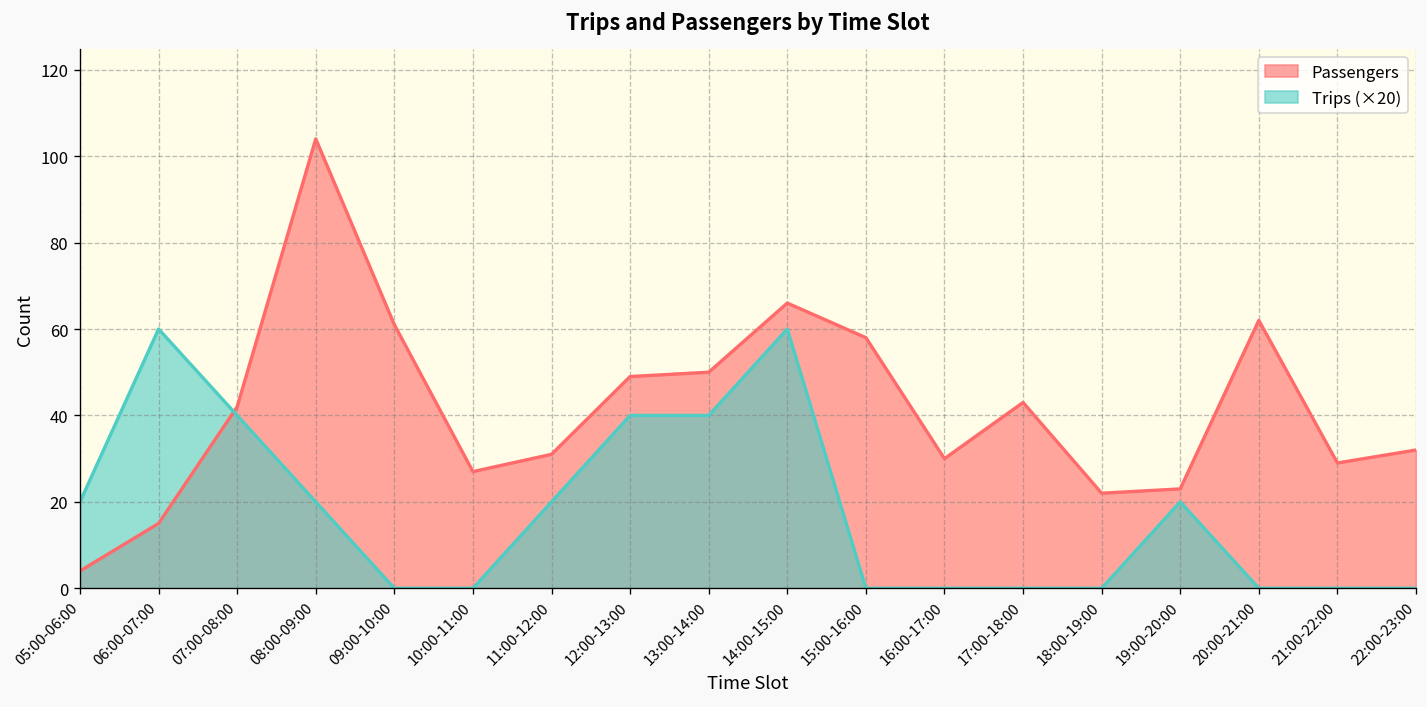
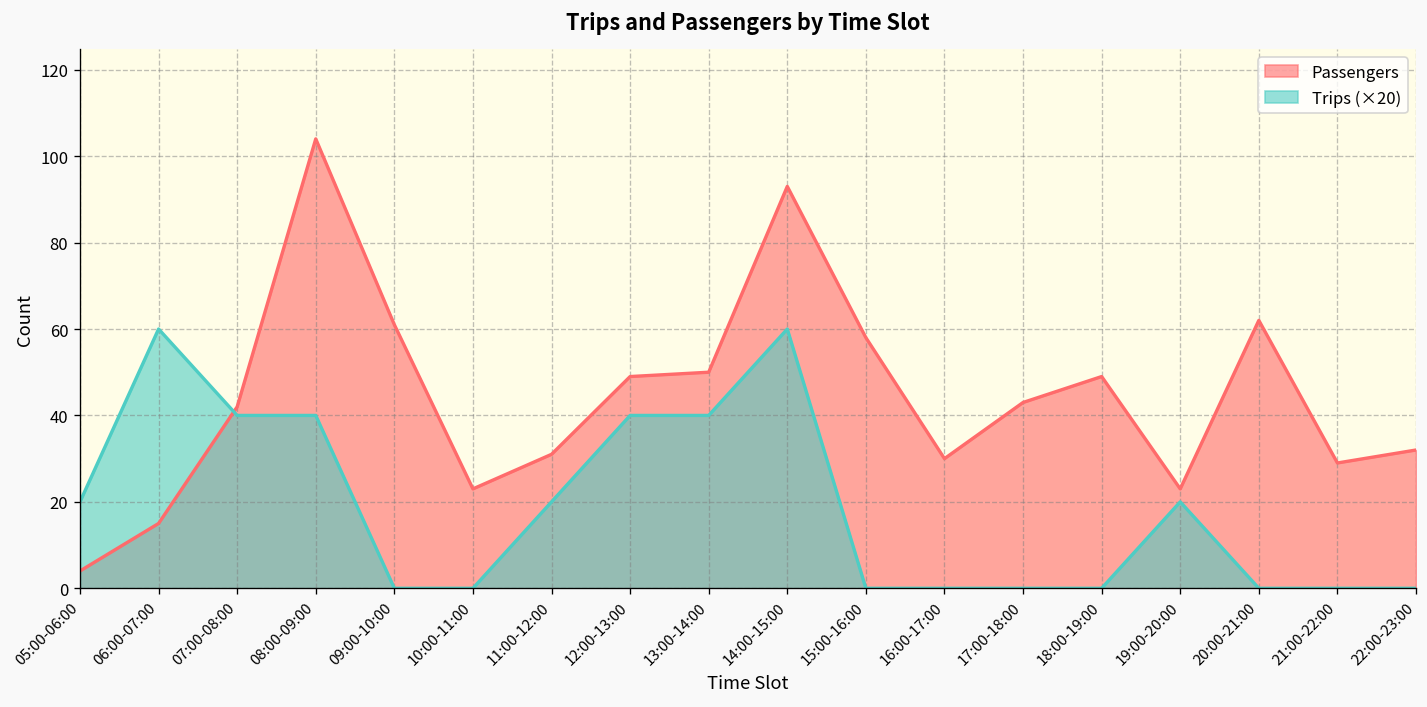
  {
    "Passengers": {
      "05:00-06:00": 4,
      "06:00-07:00": 15,
      "07:00-08:00": 42,
      "08:00-09:00": 104,
      "09:00-10:00": 61,
-     "10:00-11:00": 27,
+     "10:00-11:00": 23,
      "11:00-12:00": 31,
      "12:00-13:00": 49,
      "13:00-14:00": 50,
-     "14:00-15:00": 66,
+     "14:00-15:00": 93,
      "15:00-16:00": 58,
      "16:00-17:00": 30,
      "17:00-18:00": 43,
-     "18:00-19:00": 22,
+     "18:00-19:00": 49,
      "19:00-20:00": 23,
      "20:00-21:00": 62,
      "21:00-22:00": 29,
      "22:00-23:00": 32
    },
    "Trips (×20)": {
      "05:00-06:00": 20,
      "06:00-07:00": 60,
      "07:00-08:00": 40,
-     "08:00-09:00": 20,
+     "08:00-09:00": 40,
      "09:00-10:00": 0,
      "10:00-11:00": 0,
      "11:00-12:00": 20,
      "12:00-13:00": 40,
      "13:00-14:00": 40,
      "14:00-15:00": 60,
      "15:00-16:00": 0,
      "16:00-17:00": 0,
      "17:00-18:00": 0,
      "18:00-19:00": 0,
      "19:00-20:00": 20,
      "20:00-21:00": 0,
      "21:00-22:00": 0,
      "22:00-23:00": 0
    }
  }
